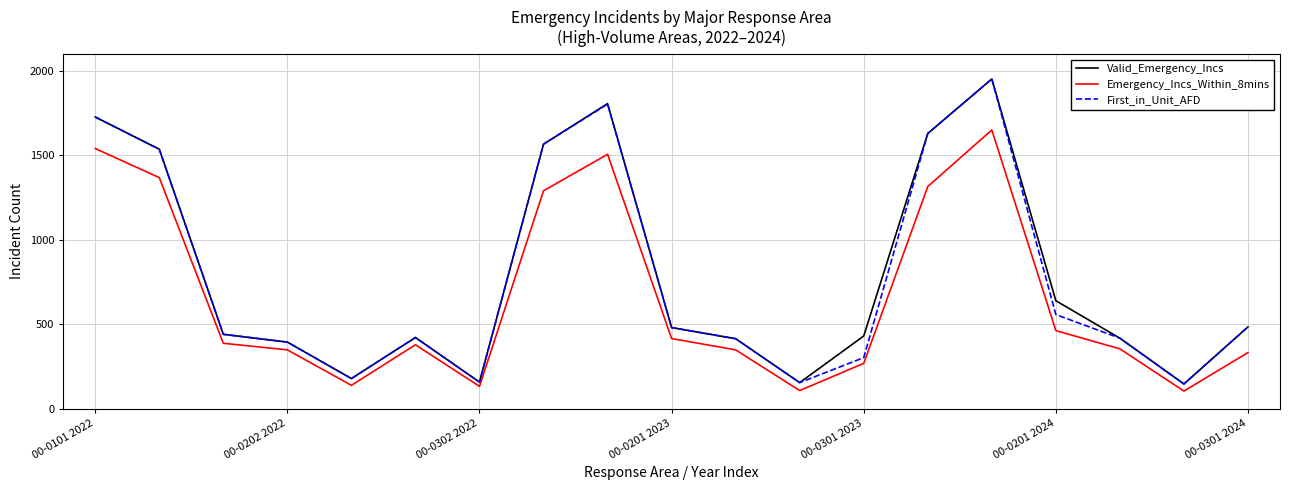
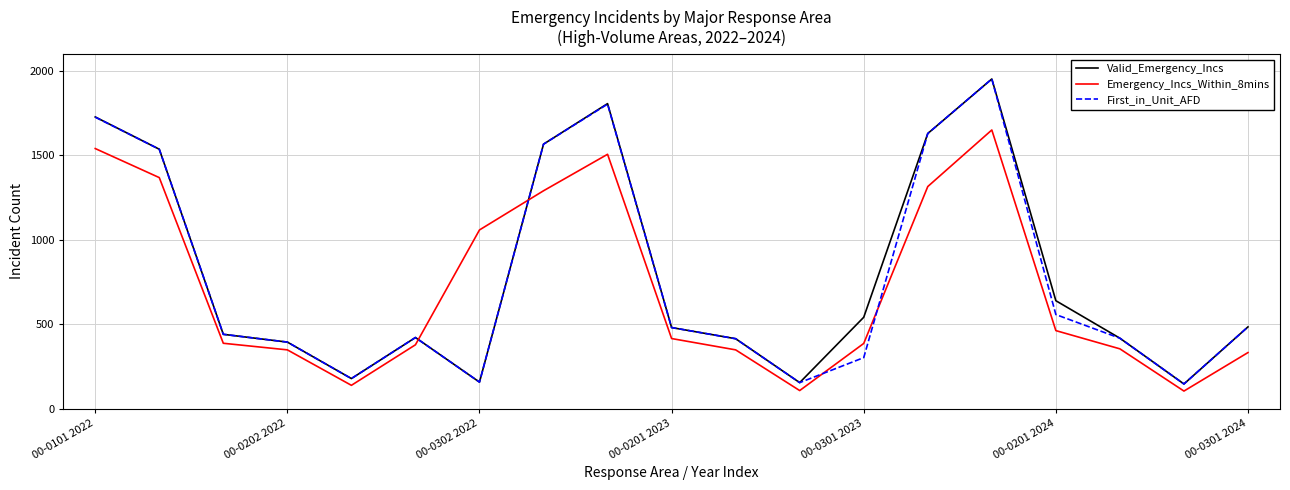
  {
    "Valid_Emergency_Incs": {
-     "00-0301 2023": 430,
+     "00-0301 2023": 540,
      "00-0201 2024": 640
    },
    "Emergency_Incs_Within_8mins": {
      "00-0101 2022": 1540,
      "00-0202 2022": 350,
-     "00-0302 2022": 130,
+     "00-0302 2022": 1060,
      "00-0201 2023": 420,
-     "00-0301 2023": 270,
+     "00-0301 2023": 390,
      "00-0201 2024": 460,
      "00-0301 2024": 330
    },
    "First_in_Unit_AFD": {
      "00-0301 2023": 300,
      "00-0201 2024": 560
    }
  }
